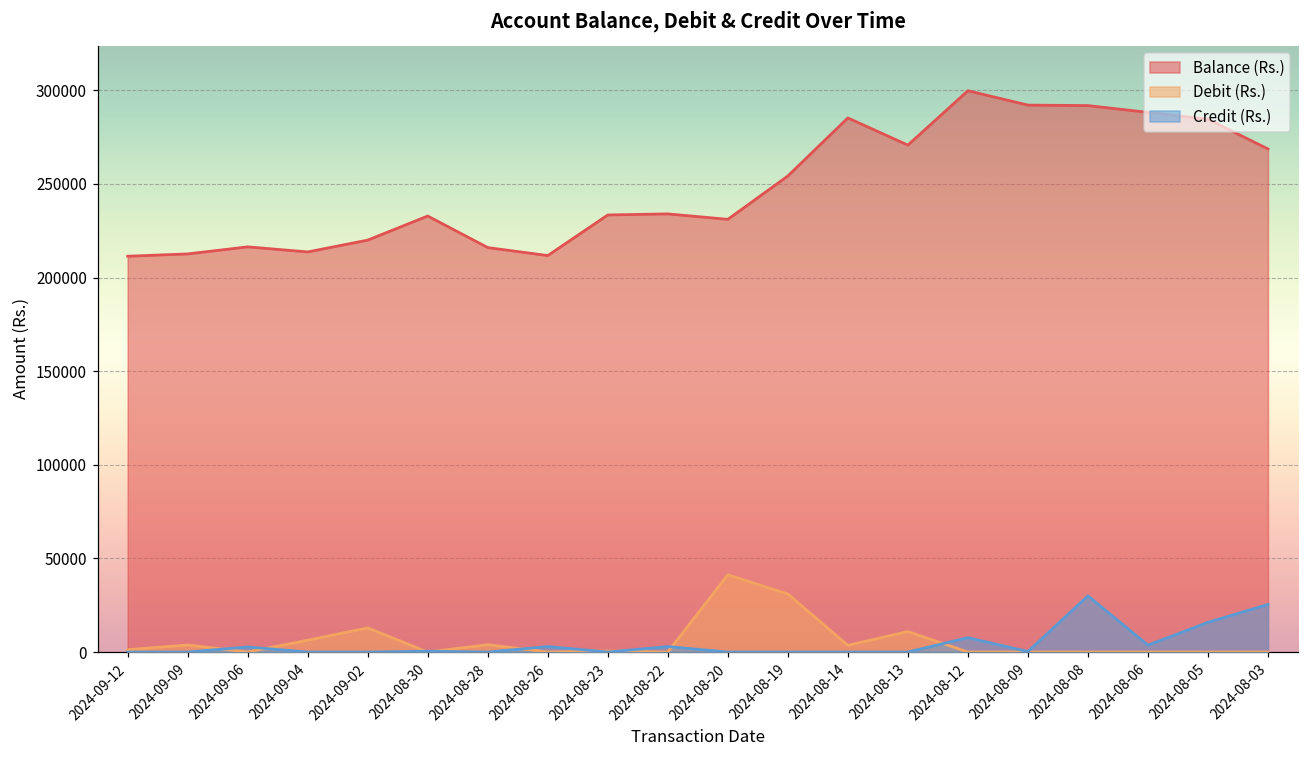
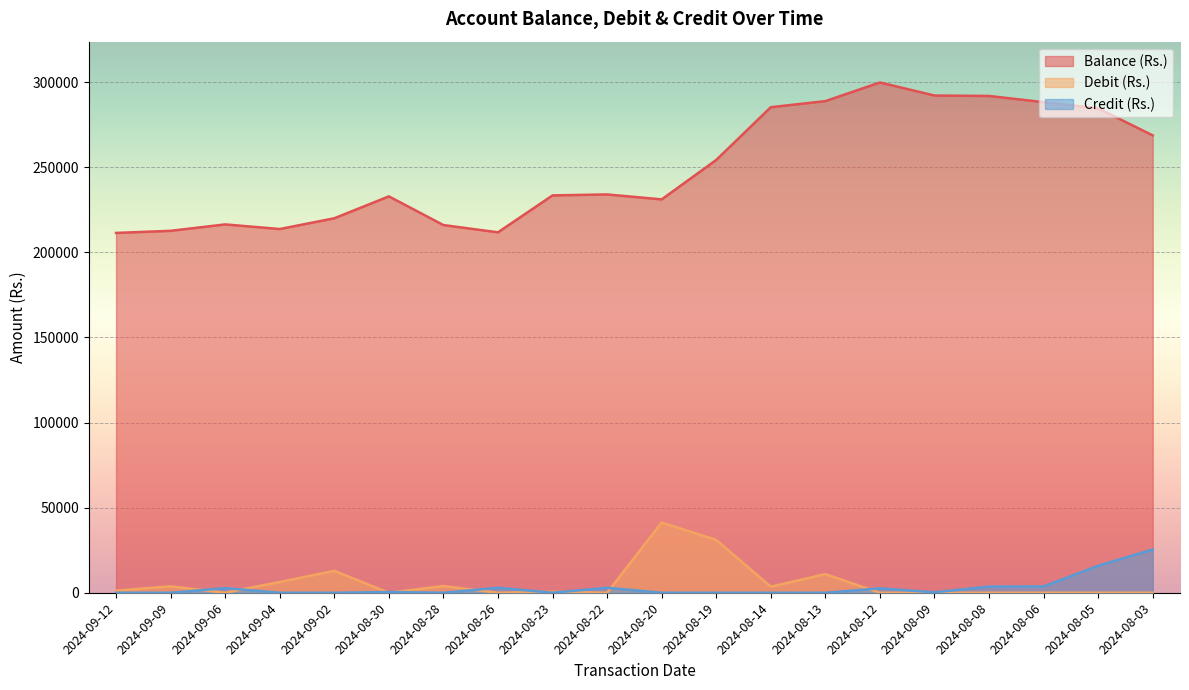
  {
    "Balance (Rs.)": {
      "2024-09-12": 211000,
      "2024-09-09": 213000,
      "2024-09-06": 216000,
      "2024-09-04": 214000,
      "2024-09-02": 220000,
      "2024-08-30": 233000,
      "2024-08-28": 216000,
      "2024-08-26": 212000,
      "2024-08-23": 233000,
      "2024-08-22": 234000,
      "2024-08-20": 231000,
      "2024-08-19": 254000,
      "2024-08-14": 285000,
-     "2024-08-13": 271000,
+     "2024-08-13": 289000,
      "2024-08-12": 300000,
      "2024-08-09": 292000,
      "2024-08-08": 292000,
      "2024-08-03": 269000
    },
    "Debit (Rs.)": {
      "2024-09-09": 4000,
      "2024-09-06": 0,
      "2024-09-04": 6000,
      "2024-09-02": 13000,
      "2024-08-28": 4000,
      "2024-08-26": 0,
      "2024-08-22": 0,
      "2024-08-20": 41000,
      "2024-08-19": 31000,
      "2024-08-14": 4000,
      "2024-08-13": 11000,
      "2024-08-12": 0,
      "2024-08-08": 0,
      "2024-08-06": 0,
      "2024-08-05": 0,
      "2024-08-03": 0
    },
    "Credit (Rs.)": {
      "2024-09-09": 0,
      "2024-09-06": 3000,
      "2024-09-04": 0,
      "2024-09-02": 0,
      "2024-08-28": 0,
      "2024-08-26": 3000,
      "2024-08-22": 3000,
      "2024-08-20": 0,
      "2024-08-19": 0,
      "2024-08-14": 0,
      "2024-08-13": 0,
-     "2024-08-12": 8000,
-     "2024-08-08": 30000,
+     "2024-08-12": 3000,
+     "2024-08-08": 4000,
      "2024-08-06": 4000,
      "2024-08-05": 16000,
      "2024-08-03": 25000
    }
  }
